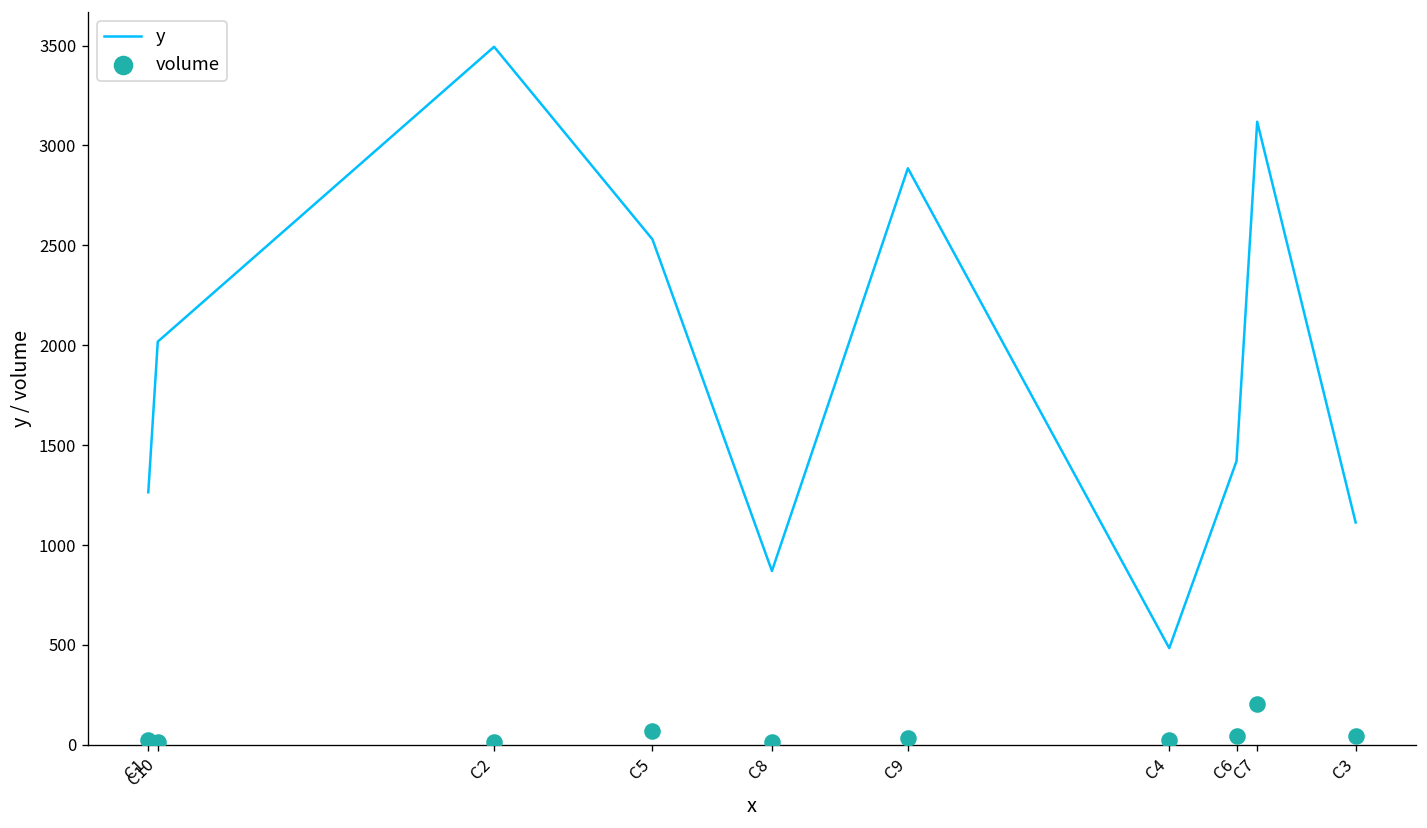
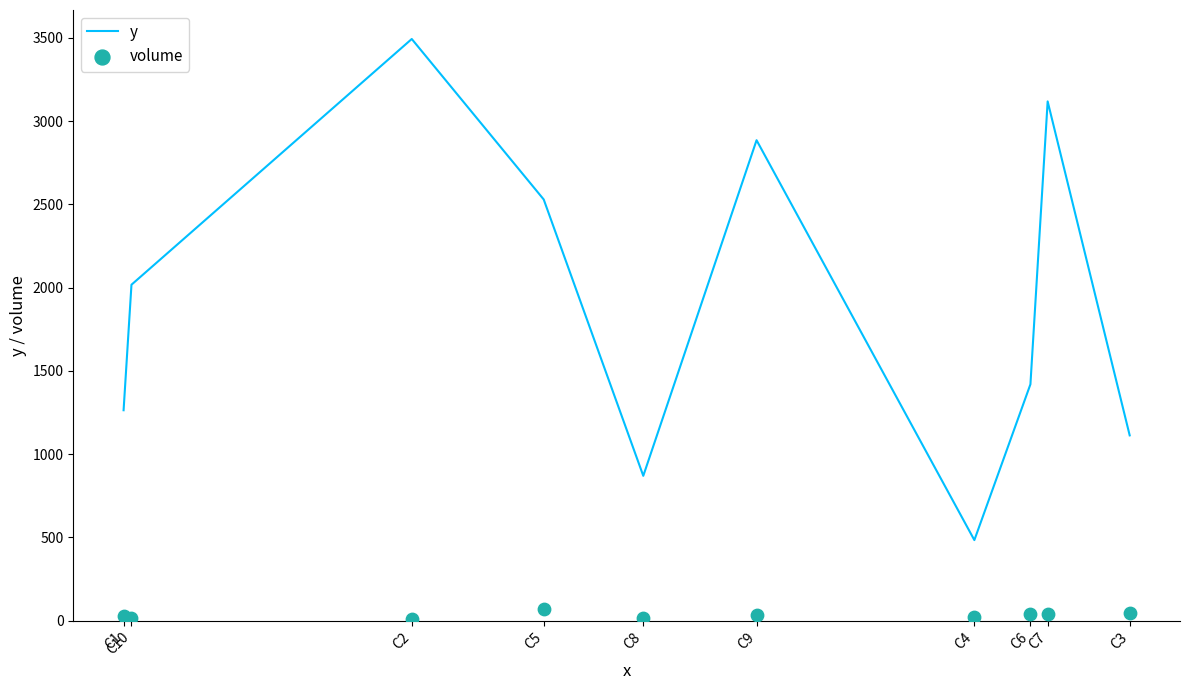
  {
    "y": {
      "C1": 1260,
      "C10": 2020,
      "C2": 3490,
      "C5": 2530,
      "C8": 870,
      "C9": 2890,
      "C4": 480,
      "C6": 1420,
      "C7": 3120,
      "C3": 1110
    },
    "volume": {
-     "C7": 200
+     "C7": 40
    }
  }
